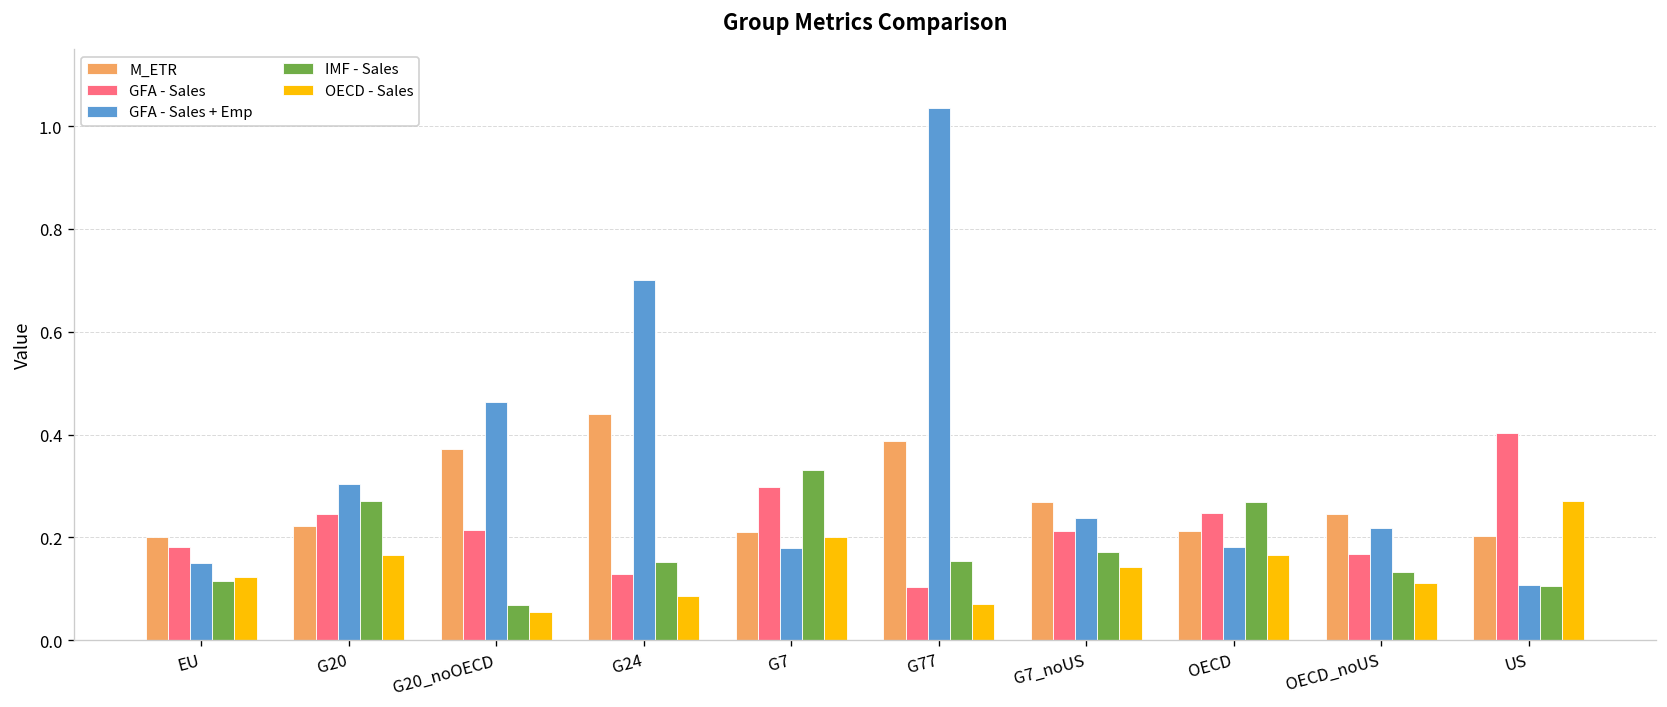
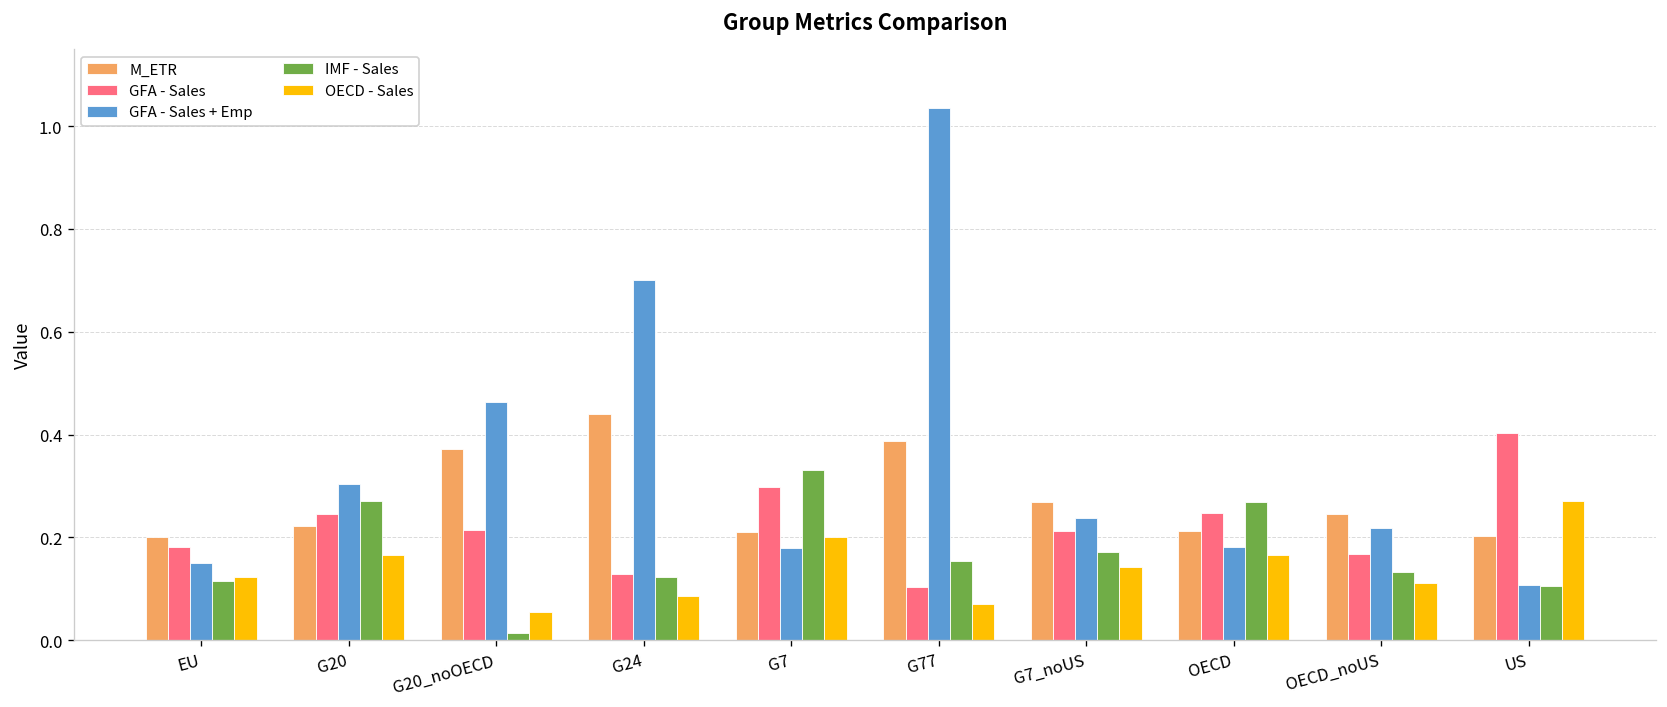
  {
    "M_ETR": {
      "EU": 0.20,
      "G20": 0.22,
      "G20_noOECD": 0.37,
      "G24": 0.44,
      "G7": 0.21,
      "G77": 0.39,
      "G7_noUS": 0.27,
      "OECD": 0.21,
      "OECD_noUS": 0.25,
      "US": 0.20
    },
    "GFA - Sales": {
      "EU": 0.18,
      "G20": 0.25,
      "G20_noOECD": 0.21,
      "G24": 0.13,
      "G7": 0.30,
      "G77": 0.10,
      "G7_noUS": 0.21,
      "OECD": 0.25,
      "OECD_noUS": 0.17,
      "US": 0.40
    },
    "GFA - Sales + Emp": {
      "EU": 0.15,
      "G20": 0.30,
      "G20_noOECD": 0.46,
      "G24": 0.70,
      "G7": 0.18,
      "G77": 1.03,
      "G7_noUS": 0.24,
      "OECD": 0.18,
      "OECD_noUS": 0.22,
      "US": 0.11
    },
    "IMF - Sales": {
      "EU": 0.12,
      "G20": 0.27,
-     "G20_noOECD": 0.07,
-     "G24": 0.15,
+     "G20_noOECD": 0.01,
+     "G24": 0.12,
      "G7": 0.33,
      "G77": 0.15,
      "G7_noUS": 0.17,
      "OECD": 0.27,
      "OECD_noUS": 0.13,
      "US": 0.11
    },
    "OECD - Sales": {
      "EU": 0.12,
      "G20": 0.17,
      "G20_noOECD": 0.05,
      "G24": 0.09,
      "G7": 0.20,
      "G77": 0.07,
      "G7_noUS": 0.14,
      "OECD": 0.17,
      "OECD_noUS": 0.11,
      "US": 0.27
    }
  }
